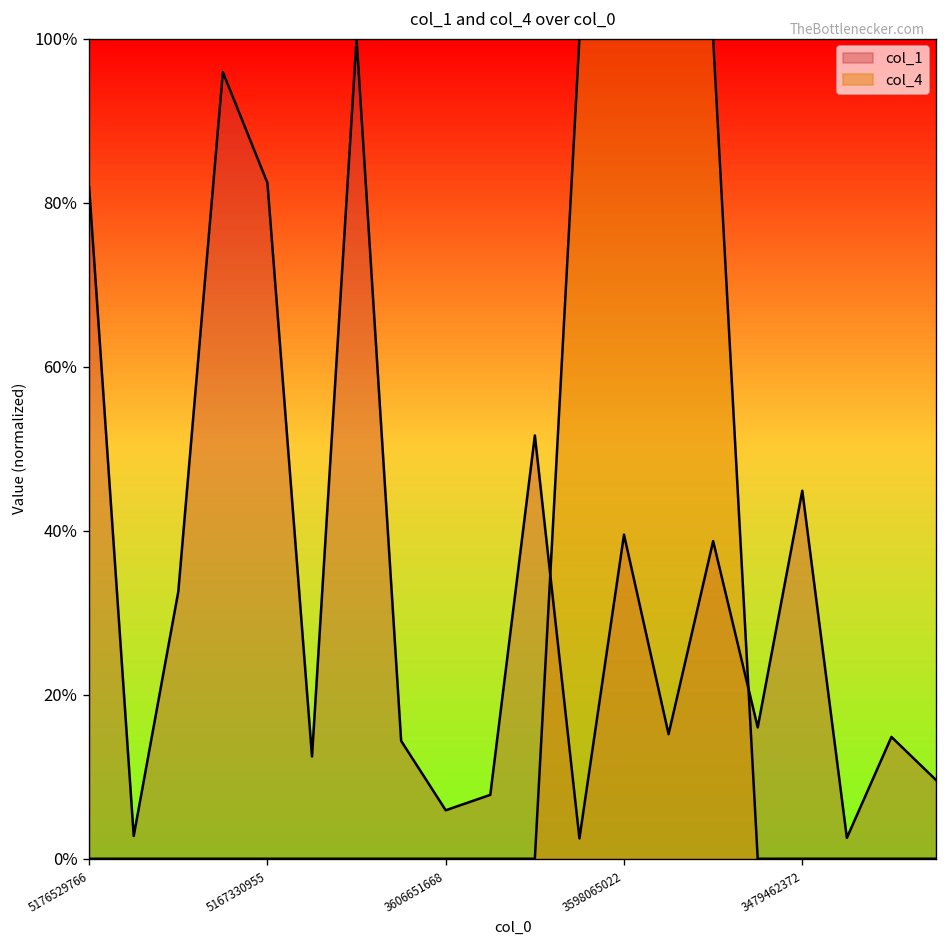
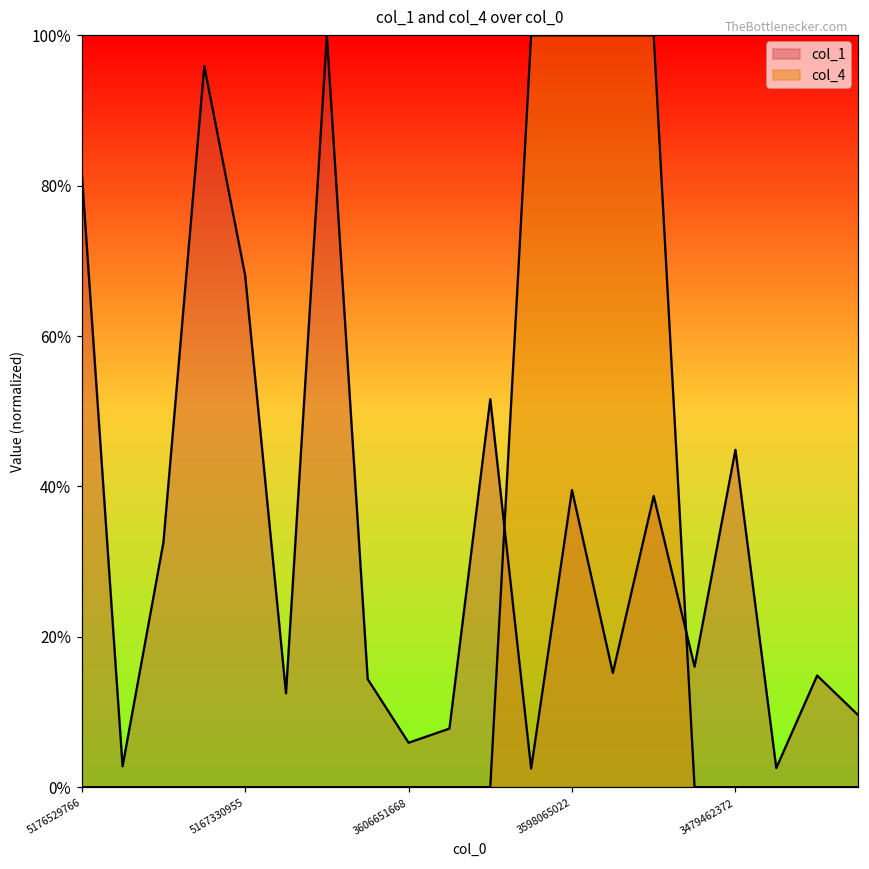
  {
    "col_1": {
      "5176529766": "82%",
-     "5167330955": "82%",
+     "5167330955": "68%",
      "3606651668": "6%",
      "3598065022": "40%",
      "3479462372": "45%"
    },
    "col_4": {
      "5176529766": "0%",
      "5167330955": "0%",
      "3606651668": "0%",
      "3598065022": "100%",
      "3479462372": "0%"
    }
  }
